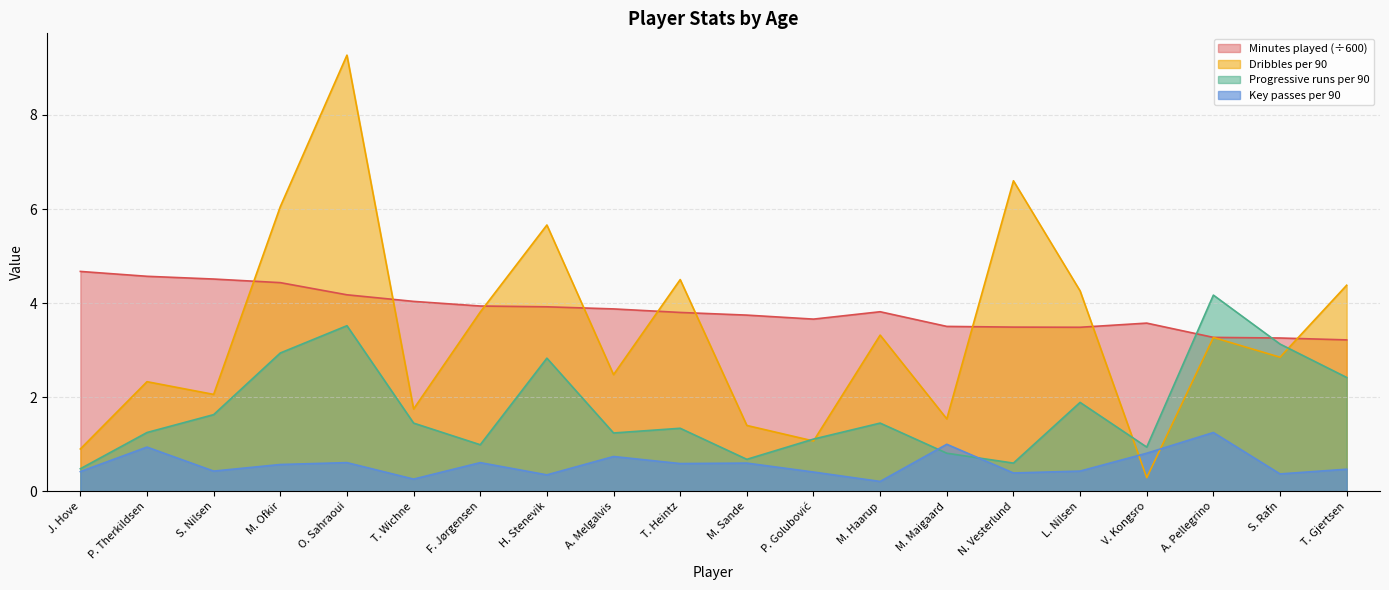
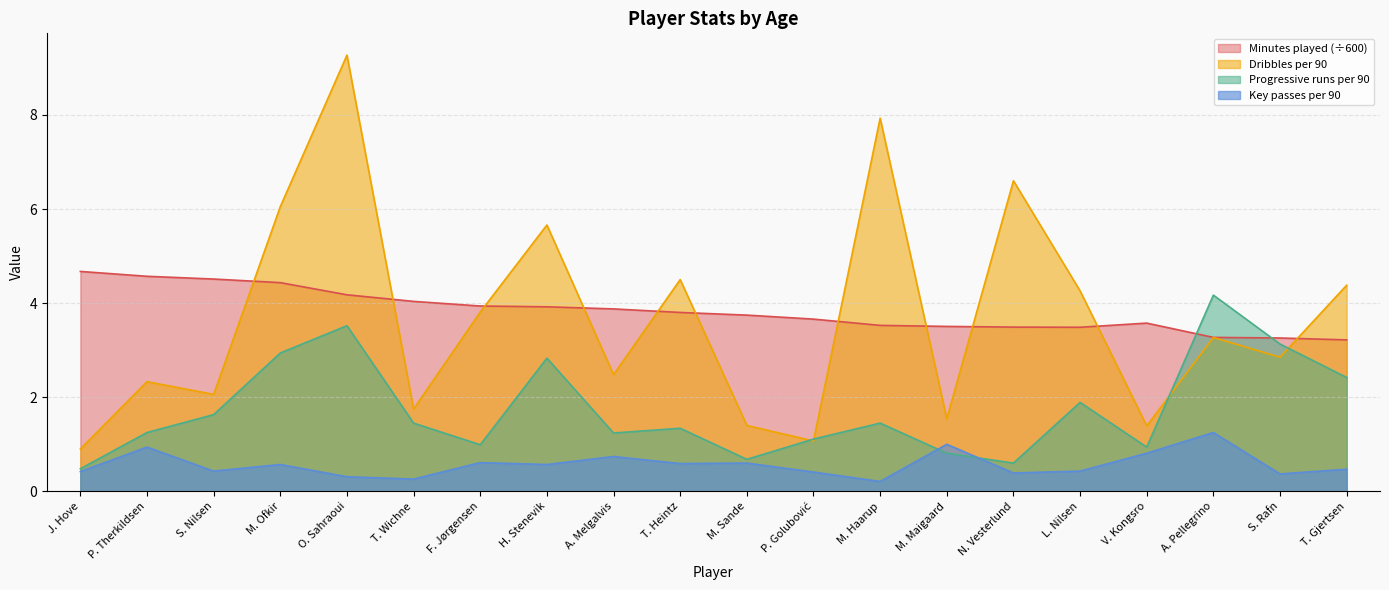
  {
    "Minutes played (÷600)": {
      "J. Hove": 4.7,
      "P. Therkildsen": 4.6,
      "S. Nilsen": 4.5,
      "M. Ofkir": 4.4,
      "O. Sahraoui": 4.2,
      "T. Wichne": 4.0,
      "F. Jørgensen": 3.9,
      "H. Stenevik": 3.9,
      "A. Melgalvis": 3.9,
      "T. Heintz": 3.8,
      "M. Sande": 3.7,
      "P. Golubović": 3.7,
-     "M. Haarup": 3.8,
+     "M. Haarup": 3.5,
      "M. Maigaard": 3.5,
      "N. Vesterlund": 3.5,
      "L. Nilsen": 3.5,
      "V. Kongsro": 3.6,
      "S. Rafn": 3.3,
      "T. Gjertsen": 3.2
    },
    "Dribbles per 90": {
      "J. Hove": 0.9,
      "P. Therkildsen": 2.3,
      "S. Nilsen": 2.1,
      "M. Ofkir": 6.1,
      "O. Sahraoui": 9.3,
      "T. Wichne": 1.8,
      "F. Jørgensen": 3.8,
      "H. Stenevik": 5.7,
      "A. Melgalvis": 2.5,
      "T. Heintz": 4.5,
      "M. Sande": 1.4,
-     "M. Haarup": 3.3,
+     "M. Haarup": 7.9,
      "M. Maigaard": 1.5,
      "N. Vesterlund": 6.6,
      "L. Nilsen": 4.3,
-     "V. Kongsro": 0.3,
+     "V. Kongsro": 1.4,
      "S. Rafn": 2.9,
      "T. Gjertsen": 4.4
    },
    "Progressive runs per 90": {
      "J. Hove": 0.5,
      "P. Therkildsen": 1.3,
      "S. Nilsen": 1.6,
      "M. Ofkir": 2.9,
      "O. Sahraoui": 3.5,
      "T. Wichne": 1.5,
      "F. Jørgensen": 1.0,
      "H. Stenevik": 2.8,
      "A. Melgalvis": 1.2,
      "T. Heintz": 1.3,
      "M. Sande": 0.7,
      "M. Haarup": 1.5,
      "M. Maigaard": 0.8,
      "N. Vesterlund": 0.6,
      "L. Nilsen": 1.9,
      "V. Kongsro": 0.9,
      "A. Pellegrino": 4.2,
      "S. Rafn": 3.1,
      "T. Gjertsen": 2.4
    },
    "Key passes per 90": {
      "J. Hove": 0.4,
      "P. Therkildsen": 0.9,
      "S. Nilsen": 0.4,
      "M. Ofkir": 0.6,
-     "O. Sahraoui": 0.6,
+     "O. Sahraoui": 0.3,
      "T. Wichne": 0.3,
      "F. Jørgensen": 0.6,
-     "H. Stenevik": 0.4,
+     "H. Stenevik": 0.6,
      "A. Melgalvis": 0.7,
      "T. Heintz": 0.6,
      "M. Sande": 0.6,
      "P. Golubović": 0.4,
      "M. Haarup": 0.2,
      "M. Maigaard": 1.0,
      "N. Vesterlund": 0.4,
      "L. Nilsen": 0.4,
      "V. Kongsro": 0.8,
      "A. Pellegrino": 1.3,
      "S. Rafn": 0.4,
      "T. Gjertsen": 0.5
    }
  }
